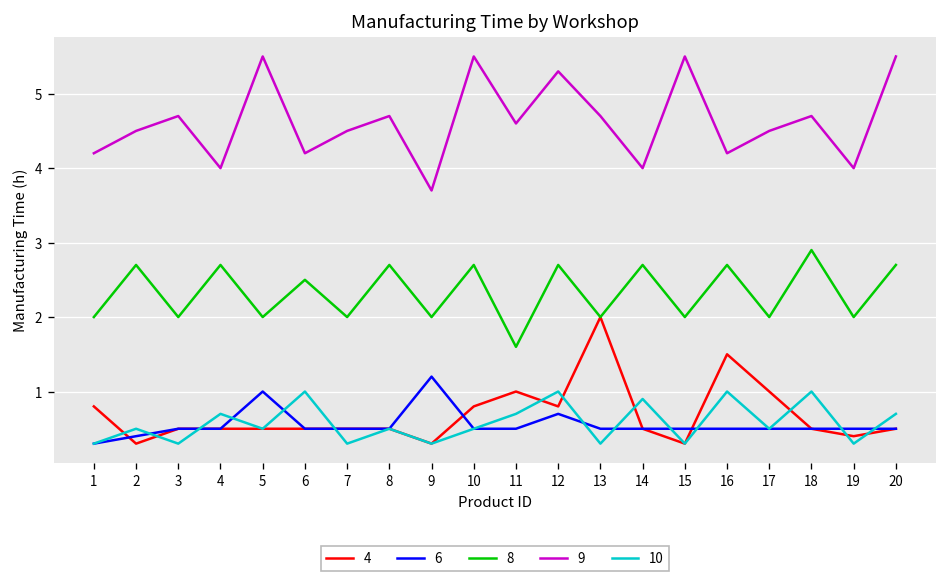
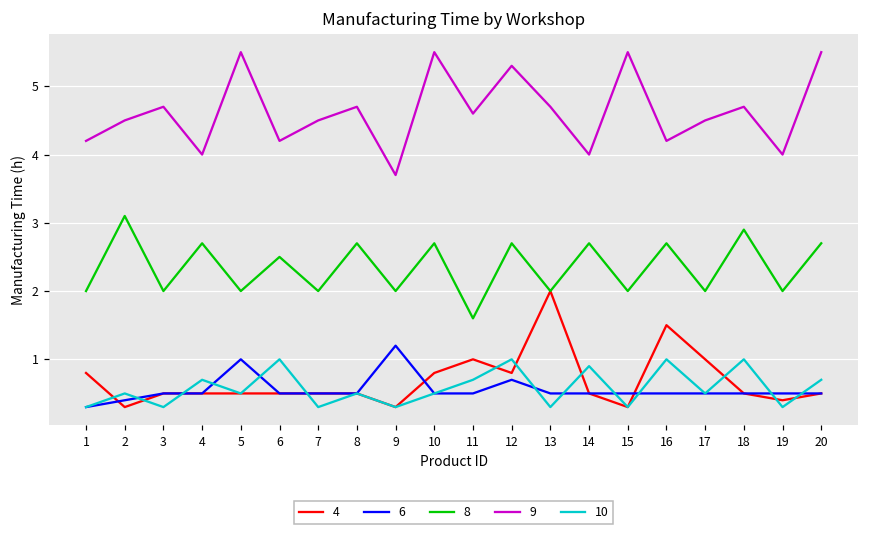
  {
    "4": {
      "1": 0.8,
      "2": 0.3,
      "10": 0.8,
      "11": 1.0,
      "12": 0.8,
      "16": 1.5,
      "17": 1.0,
      "19": 0.4
    },
    "6": {
      "2": 0.4,
      "5": 1.0,
      "9": 1.2,
      "11": 0.5,
      "12": 0.7,
      "13": 0.5,
      "15": 0.5,
      "16": 0.5,
      "19": 0.5
    },
    "8": {
      "1": 2.0,
-     "2": 2.7,
+     "2": 3.1,
      "3": 2.0,
      "4": 2.7,
      "5": 2.0,
      "6": 2.5,
      "7": 2.0,
      "8": 2.7,
      "9": 2.0,
      "10": 2.7,
      "11": 1.6,
      "12": 2.7,
      "14": 2.7,
      "15": 2.0,
      "16": 2.7,
      "17": 2.0,
      "18": 2.9,
      "19": 2.0,
      "20": 2.7
    },
    "9": {
      "1": 4.2,
      "2": 4.5,
      "3": 4.7,
      "4": 4.0,
      "5": 5.5,
      "6": 4.2,
      "7": 4.5,
      "8": 4.7,
      "9": 3.7,
      "10": 5.5,
      "11": 4.6,
      "12": 5.3,
      "13": 4.7,
      "14": 4.0,
      "15": 5.5,
      "16": 4.2,
      "17": 4.5,
      "18": 4.7,
      "19": 4.0,
      "20": 5.5
    },
    "10": {
      "2": 0.5,
      "3": 0.3,
      "4": 0.7,
      "6": 1.0,
      "7": 0.3,
      "11": 0.7,
      "12": 1.0,
      "13": 0.3,
      "14": 0.9,
      "16": 1.0,
      "18": 1.0,
      "19": 0.3,
      "20": 0.7
    }
  }
